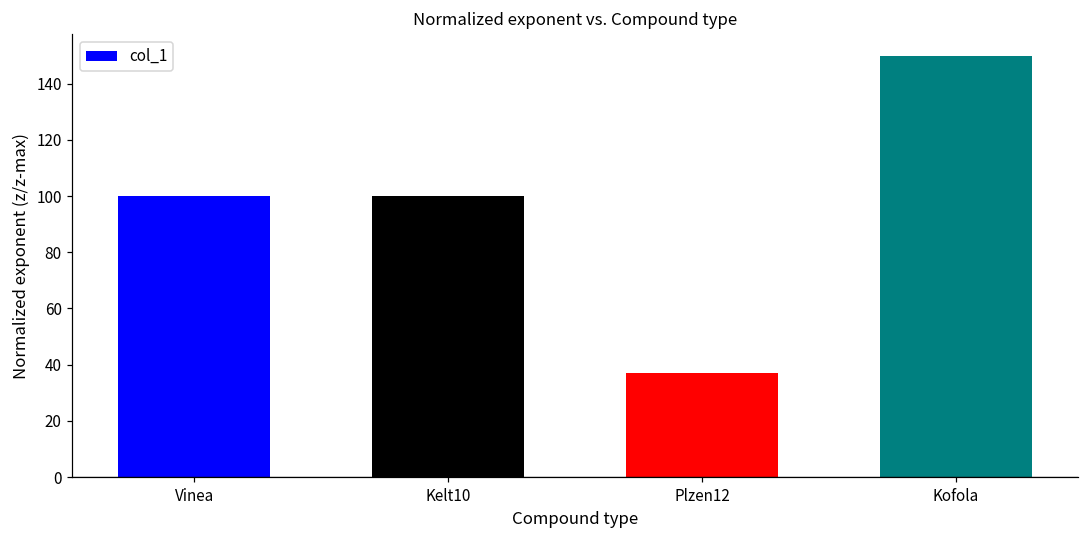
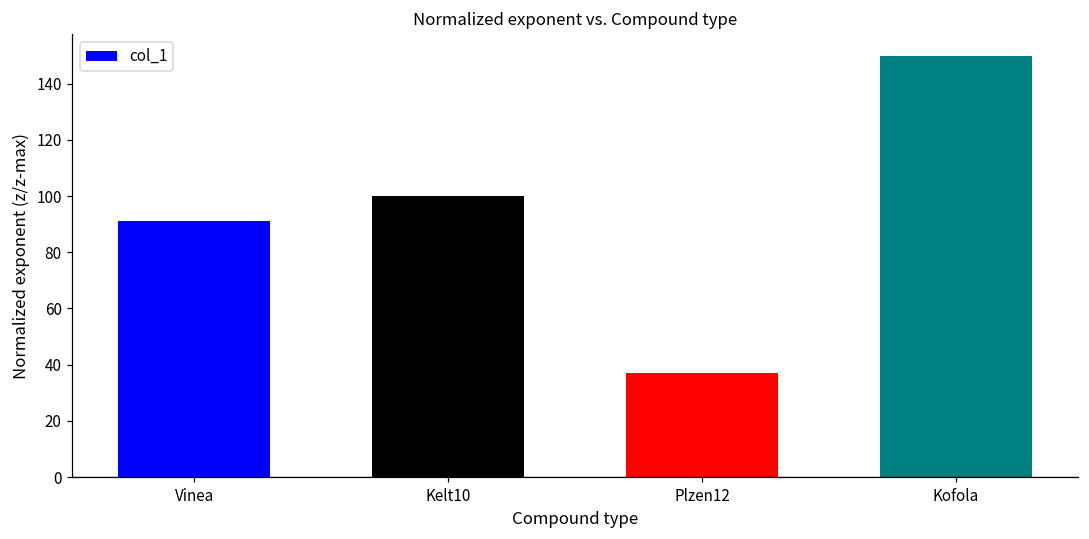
  {
-   "Vinea": 100,
+   "Vinea": 91,
    "Kelt10": 100,
    "Plzen12": 37,
    "Kofola": 150
  }
